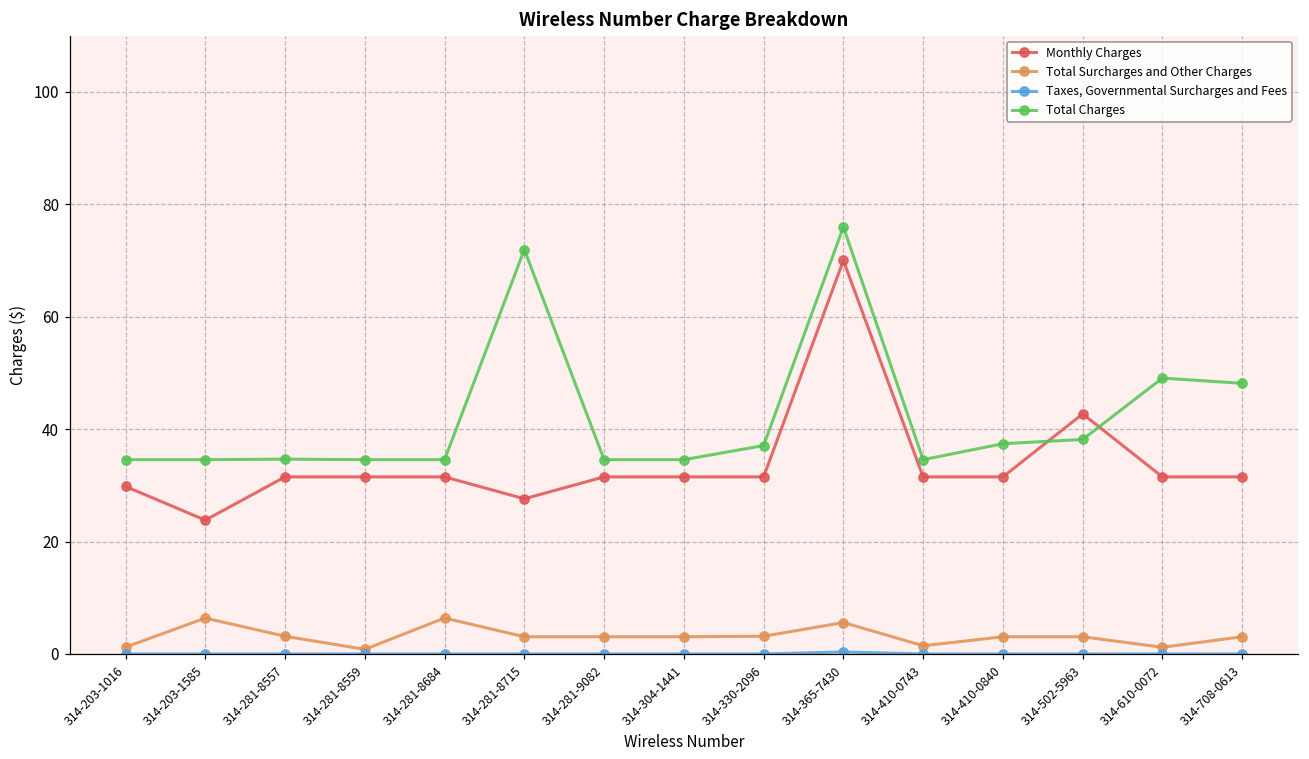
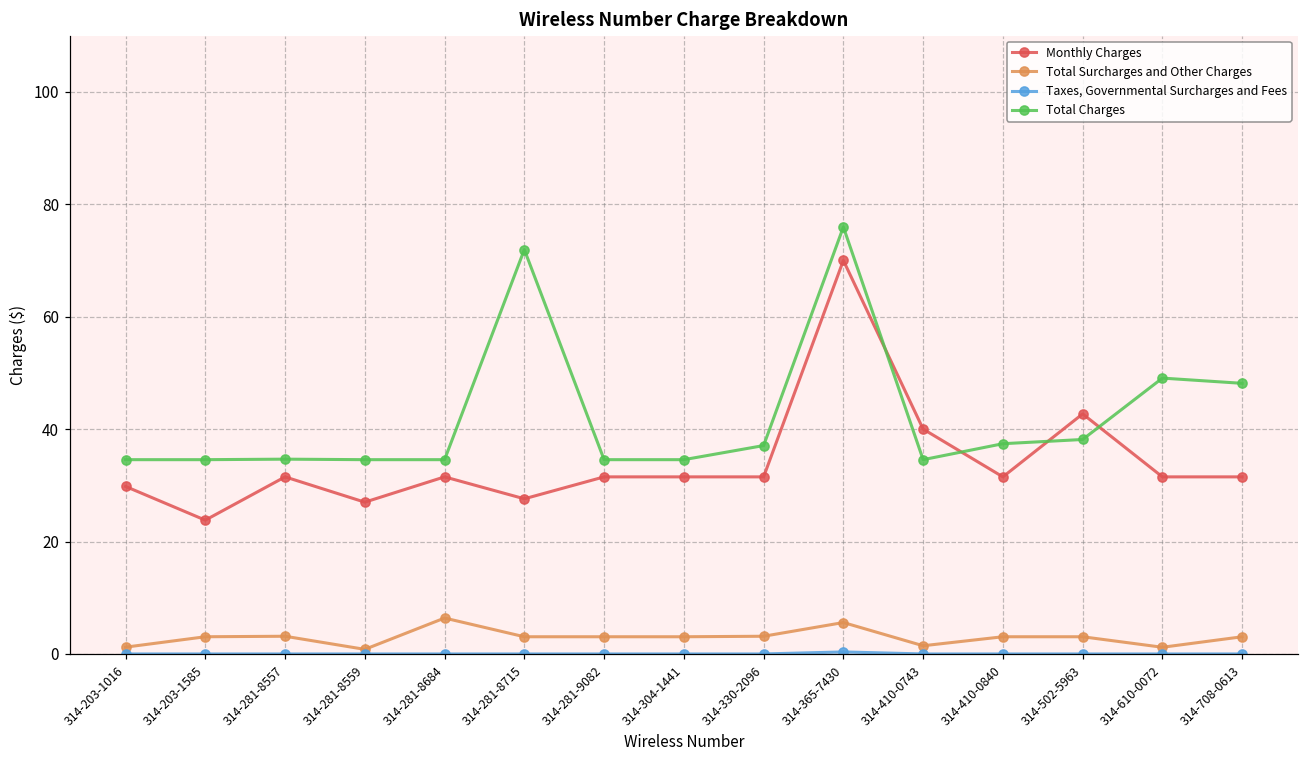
  {
    "Monthly Charges": {
      "314-203-1016": 30,
      "314-203-1585": 24,
      "314-281-8557": 32,
-     "314-281-8559": 32,
+     "314-281-8559": 27,
      "314-281-8684": 32,
      "314-281-8715": 28,
      "314-281-9082": 32,
      "314-304-1441": 32,
      "314-330-2096": 32,
      "314-365-7430": 70,
-     "314-410-0743": 32,
+     "314-410-0743": 40,
      "314-410-0840": 32,
      "314-502-5963": 43,
      "314-610-0072": 32,
      "314-708-0613": 32
    },
    "Total Surcharges and Other Charges": {
      "314-203-1016": 1,
-     "314-203-1585": 6,
+     "314-203-1585": 3,
      "314-281-8557": 3,
      "314-281-8559": 1,
      "314-281-8684": 6,
      "314-281-8715": 3,
      "314-281-9082": 3,
      "314-304-1441": 3,
      "314-330-2096": 3,
      "314-365-7430": 6,
      "314-410-0743": 1,
      "314-410-0840": 3,
      "314-502-5963": 3,
      "314-610-0072": 1,
      "314-708-0613": 3
    },
    "Taxes, Governmental Surcharges and Fees": {
      "314-203-1016": 0,
      "314-203-1585": 0,
      "314-281-8557": 0,
      "314-281-8559": 0,
      "314-281-8684": 0,
      "314-281-8715": 0,
      "314-281-9082": 0,
      "314-304-1441": 0,
      "314-330-2096": 0,
      "314-365-7430": 0,
      "314-410-0743": 0,
      "314-410-0840": 0,
      "314-502-5963": 0,
      "314-610-0072": 0,
      "314-708-0613": 0
    },
    "Total Charges": {
      "314-203-1016": 35,
      "314-203-1585": 35,
      "314-281-8557": 35,
      "314-281-8559": 35,
      "314-281-8684": 35,
      "314-281-8715": 72,
      "314-281-9082": 35,
      "314-304-1441": 35,
      "314-330-2096": 37,
      "314-365-7430": 76,
      "314-410-0743": 35,
      "314-410-0840": 37,
      "314-502-5963": 38,
      "314-610-0072": 49,
      "314-708-0613": 48
    }
  }
